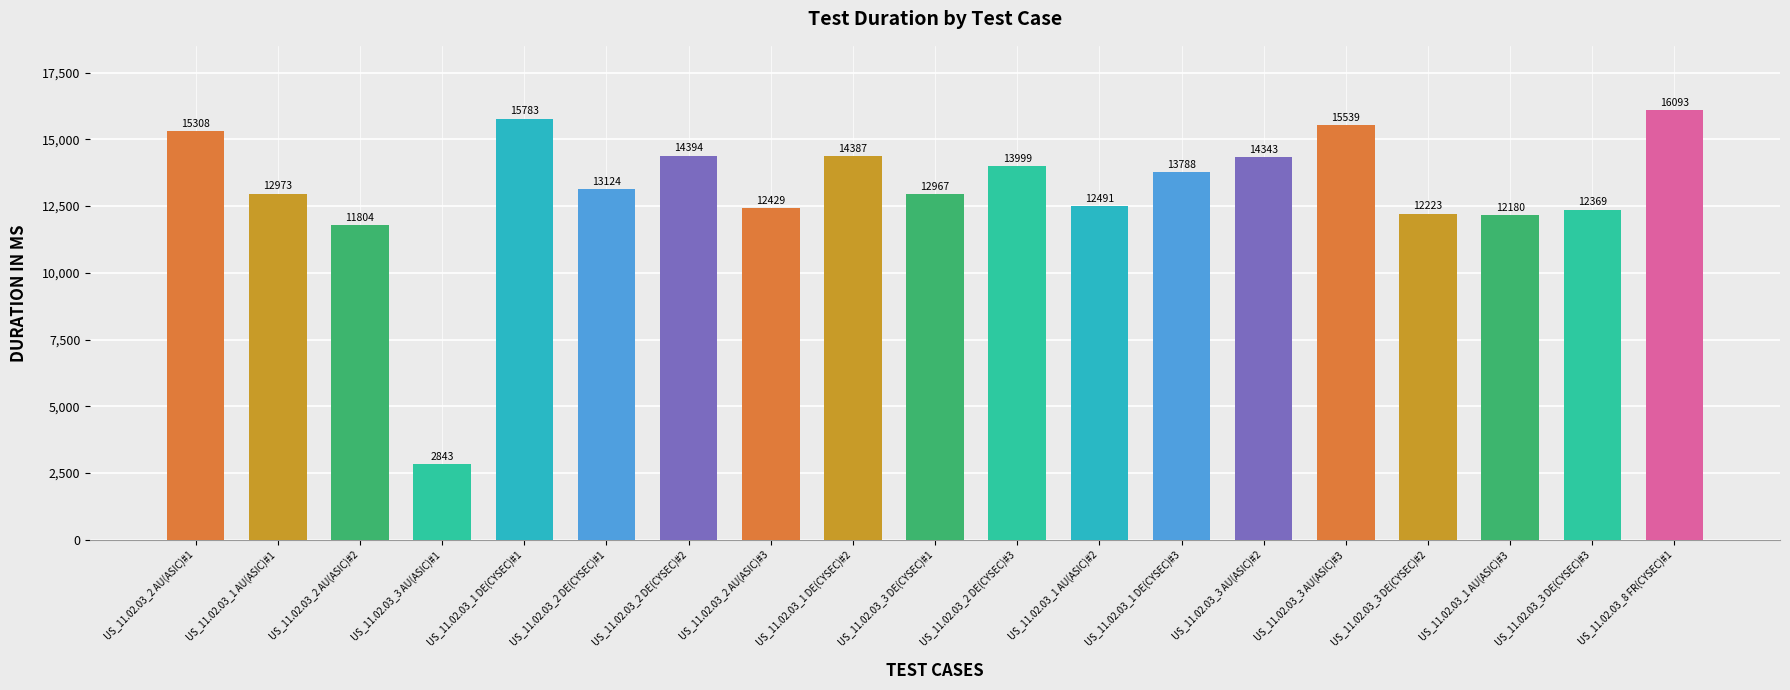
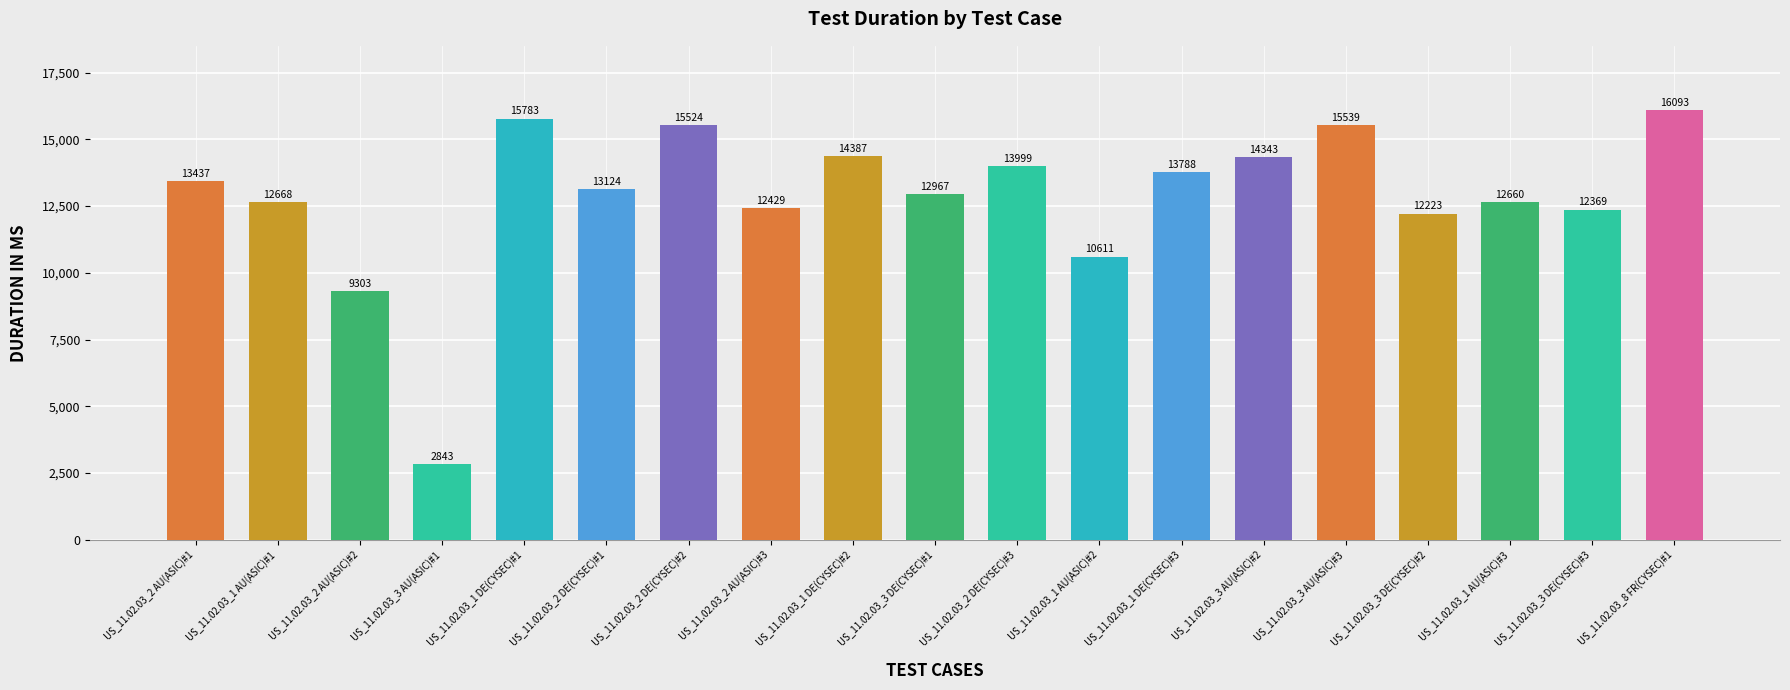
  {
-   "US_11.02.03_2 AU(ASIC)#1": 15308,
-   "US_11.02.03_1 AU(ASIC)#1": 12973,
-   "US_11.02.03_2 AU(ASIC)#2": 11804,
+   "US_11.02.03_2 AU(ASIC)#1": 13437,
+   "US_11.02.03_1 AU(ASIC)#1": 12668,
+   "US_11.02.03_2 AU(ASIC)#2": 9303,
    "US_11.02.03_3 AU(ASIC)#1": 2843,
    "US_11.02.03_1 DE(CYSEC)#1": 15783,
    "US_11.02.03_2 DE(CYSEC)#1": 13124,
-   "US_11.02.03_2 DE(CYSEC)#2": 14394,
+   "US_11.02.03_2 DE(CYSEC)#2": 15524,
    "US_11.02.03_2 AU(ASIC)#3": 12429,
    "US_11.02.03_1 DE(CYSEC)#2": 14387,
    "US_11.02.03_3 DE(CYSEC)#1": 12967,
    "US_11.02.03_2 DE(CYSEC)#3": 13999,
-   "US_11.02.03_1 AU(ASIC)#2": 12491,
+   "US_11.02.03_1 AU(ASIC)#2": 10611,
    "US_11.02.03_1 DE(CYSEC)#3": 13788,
    "US_11.02.03_3 AU(ASIC)#2": 14343,
    "US_11.02.03_3 AU(ASIC)#3": 15539,
    "US_11.02.03_3 DE(CYSEC)#2": 12223,
-   "US_11.02.03_1 AU(ASIC)#3": 12180,
+   "US_11.02.03_1 AU(ASIC)#3": 12660,
    "US_11.02.03_3 DE(CYSEC)#3": 12369,
    "US_11.02.03_8 FR(CYSEC)#1": 16093
  }
